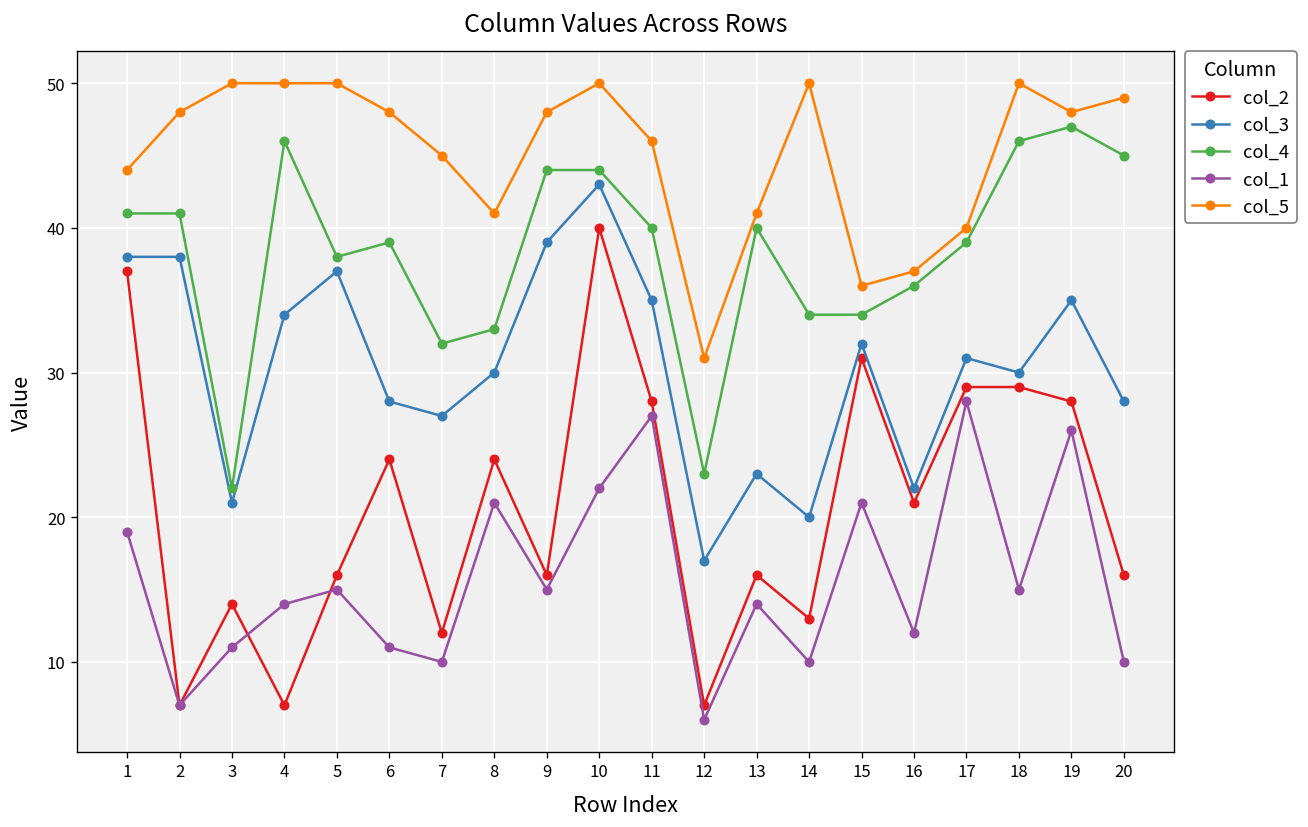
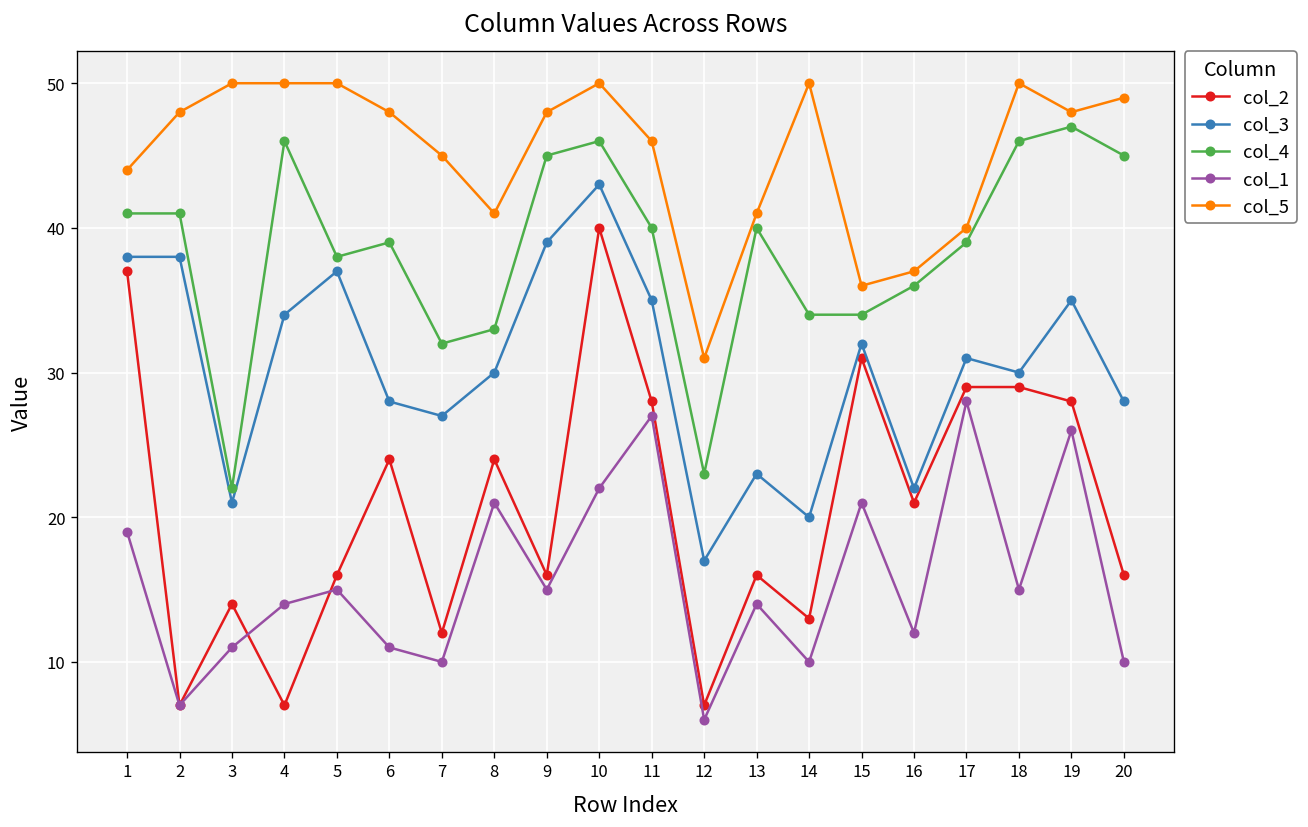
  {
    "col_2": {
      "1": 37,
      "3": 14,
      "4": 7,
      "5": 16,
      "6": 24,
      "7": 12,
      "8": 24,
      "9": 16,
      "10": 40,
      "11": 28,
      "12": 7,
      "13": 16,
      "14": 13,
      "15": 31,
      "16": 21,
      "17": 29,
      "18": 29,
      "19": 28,
      "20": 16
    },
    "col_3": {
      "1": 38,
      "2": 38,
      "3": 21,
      "4": 34,
      "5": 37,
      "6": 28,
      "7": 27,
      "8": 30,
      "9": 39,
      "10": 43,
      "11": 35,
      "12": 17,
      "13": 23,
      "14": 20,
      "15": 32,
      "16": 22,
      "17": 31,
      "18": 30,
      "19": 35,
      "20": 28
    },
    "col_4": {
      "1": 41,
      "2": 41,
      "3": 22,
      "4": 46,
      "5": 38,
      "6": 39,
      "7": 32,
      "8": 33,
-     "9": 44,
-     "10": 44,
+     "9": 45,
+     "10": 46,
      "11": 40,
      "12": 23,
      "13": 40,
      "14": 34,
      "15": 34,
      "16": 36,
      "17": 39,
      "18": 46,
      "19": 47,
      "20": 45
    },
    "col_1": {
      "1": 19,
      "3": 11,
      "4": 14,
      "5": 15,
      "6": 11,
      "7": 10,
      "8": 21,
      "9": 15,
      "10": 22,
      "11": 27,
      "12": 6,
      "13": 14,
      "14": 10,
      "15": 21,
      "16": 12,
      "17": 28,
      "18": 15,
      "19": 26,
      "20": 10
    },
    "col_5": {
      "1": 44,
      "2": 48,
      "3": 50,
      "4": 50,
      "5": 50,
      "6": 48,
      "7": 45,
      "8": 41,
      "9": 48,
      "10": 50,
      "11": 46,
      "12": 31,
      "13": 41,
      "14": 50,
      "15": 36,
      "16": 37,
      "17": 40,
      "18": 50,
      "19": 48,
      "20": 49
    }
  }
